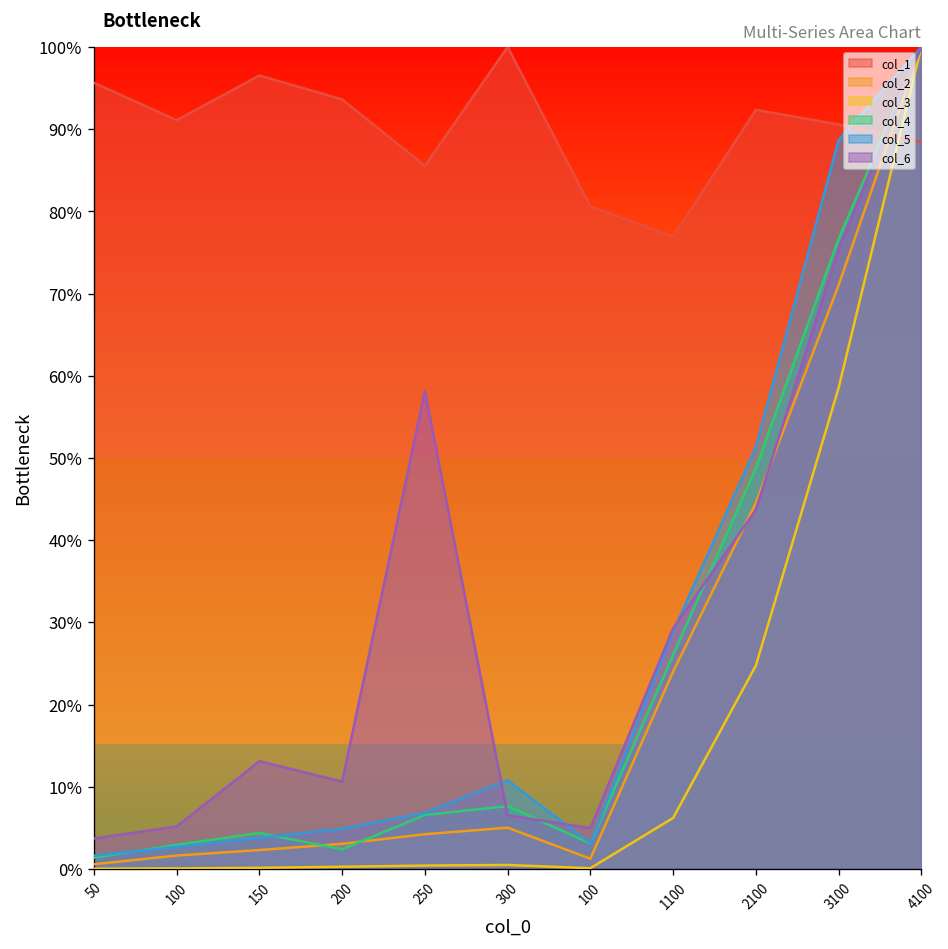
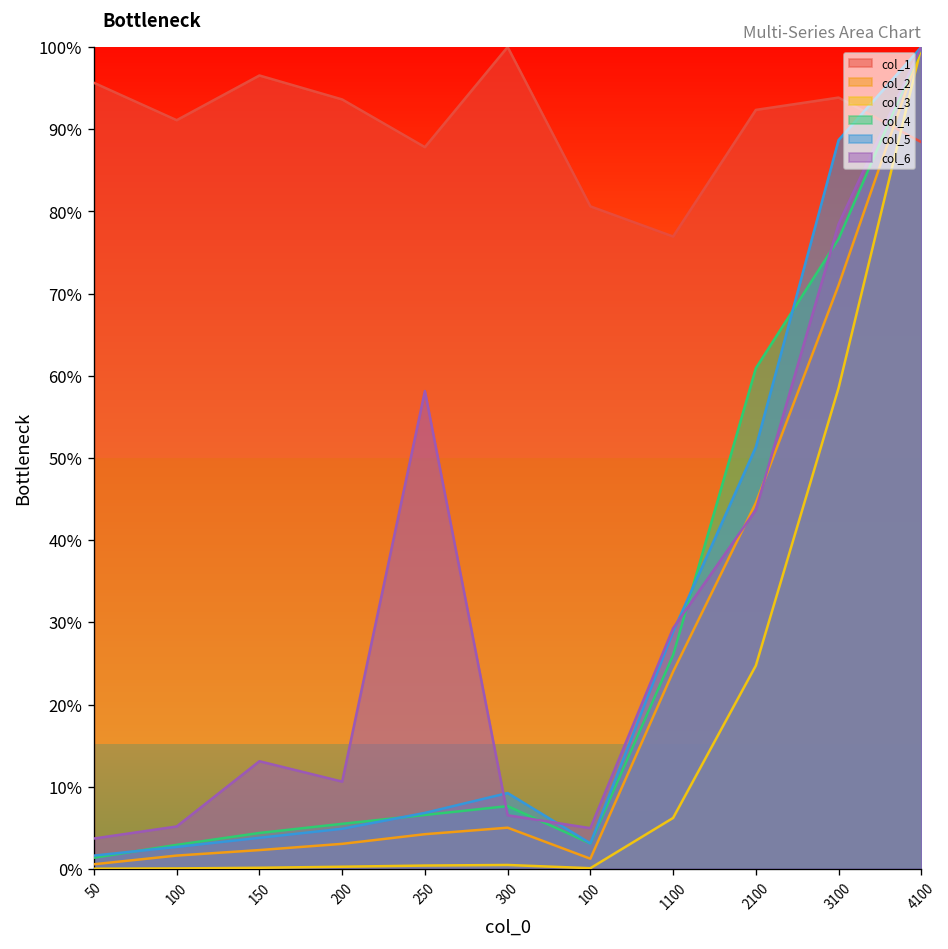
  {
    "col_1": {
      "50": "96%",
      "150": "97%",
      "200": "94%",
-     "250": "86%",
+     "250": "88%",
      "300": "100%",
      "1100": "77%",
      "2100": "92%",
-     "3100": "91%",
+     "3100": "94%",
      "4100": "88%"
    },
    "col_4": {
      "150": "4%",
-     "200": "2%",
+     "200": "5%",
      "300": "8%",
      "1100": "26%",
-     "2100": "49%",
+     "2100": "61%",
      "3100": "77%"
    },
    "col_5": {
      "150": "4%",
      "200": "5%",
-     "300": "11%",
+     "300": "9%",
      "1100": "29%",
      "2100": "51%",
      "3100": "89%"
    },
    "col_6": {
      "50": "4%",
      "150": "13%",
      "200": "11%",
      "250": "58%",
      "300": "7%",
      "1100": "29%",
      "2100": "44%",
-     "3100": "75%"
+     "3100": "78%"
    }
  }
